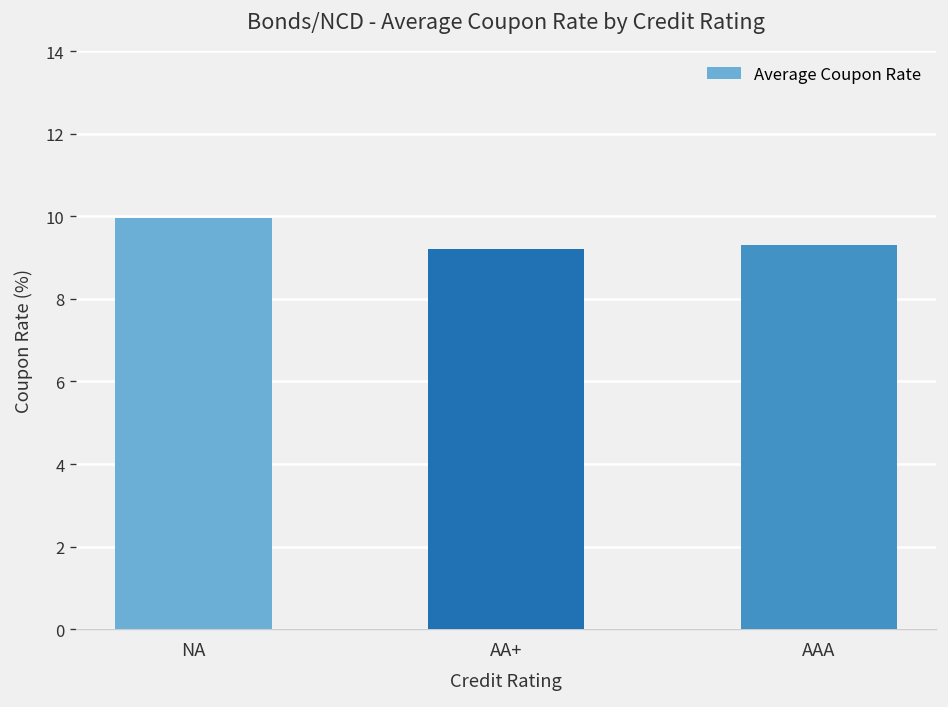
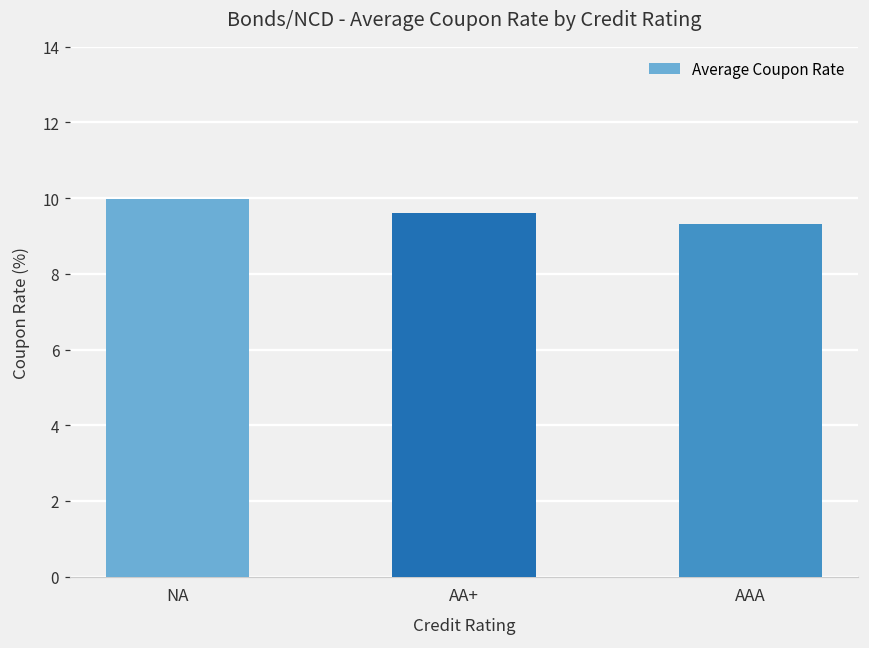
  {
    "NA": 10.0,
-   "AA+": 9.2,
+   "AA+": 9.6,
    "AAA": 9.3
  }
